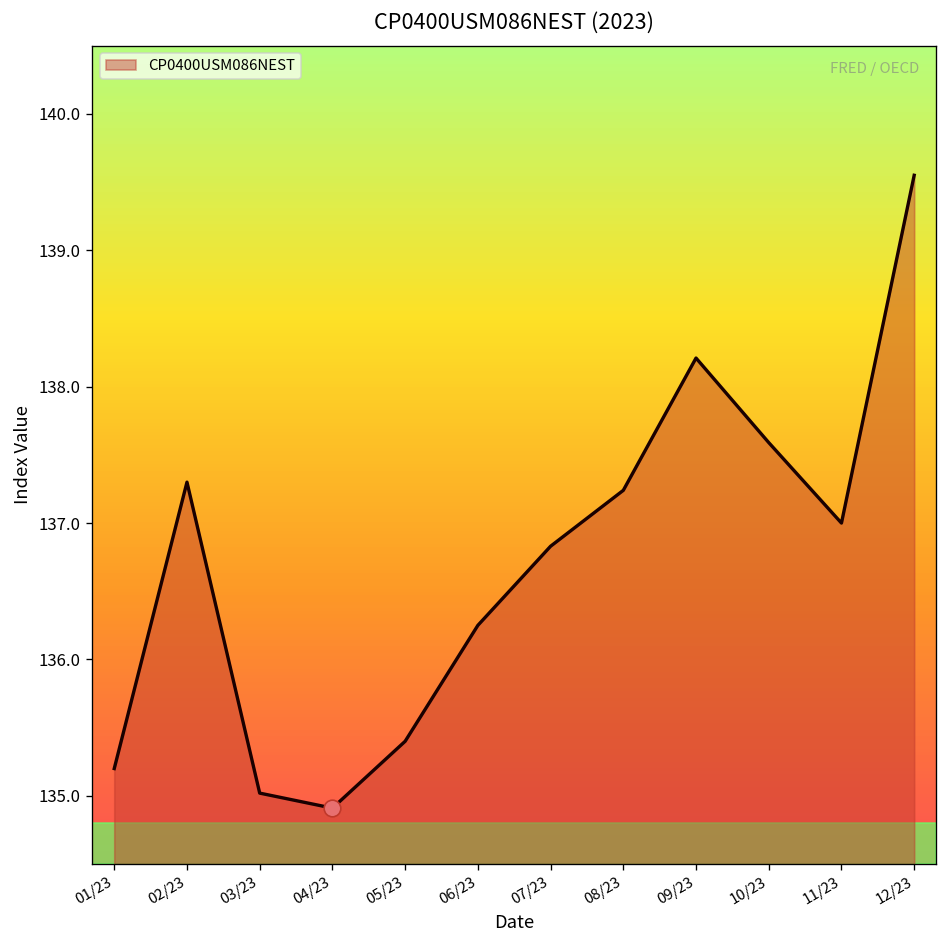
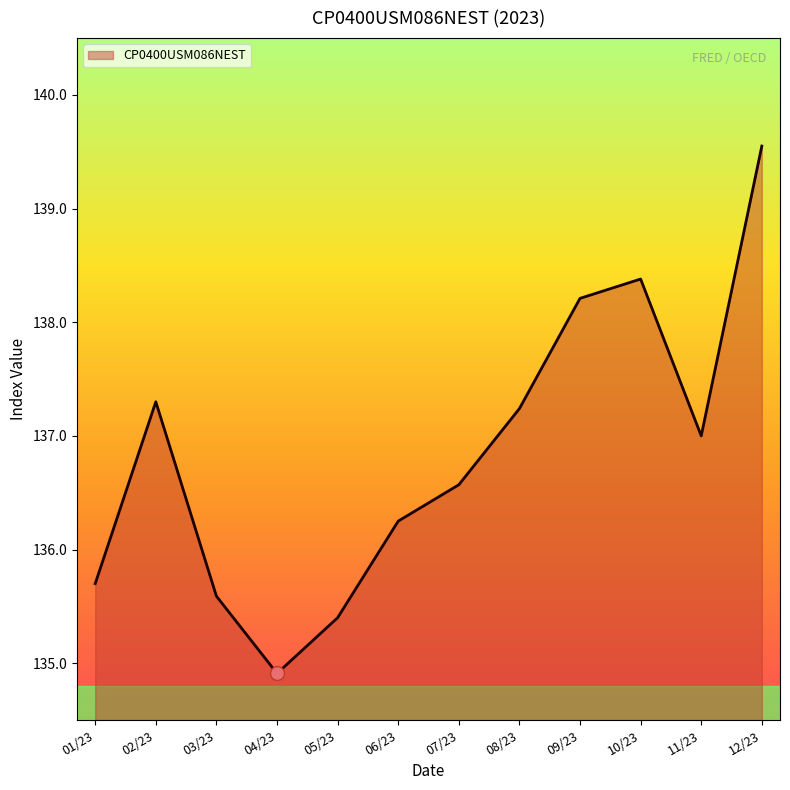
  {
    "CP0400USM086NEST": {
-     "01/23": 135.2,
+     "01/23": 135.7,
      "02/23": 137.30,
-     "03/23": 135.02,
+     "03/23": 135.59,
      "05/23": 135.40,
      "06/23": 136.25,
-     "07/23": 136.83,
+     "07/23": 136.57,
      "08/23": 137.24,
      "09/23": 138.21,
-     "10/23": 137.59,
+     "10/23": 138.38,
      "11/23": 137.00,
      "12/23": 139.55
    }
  }
